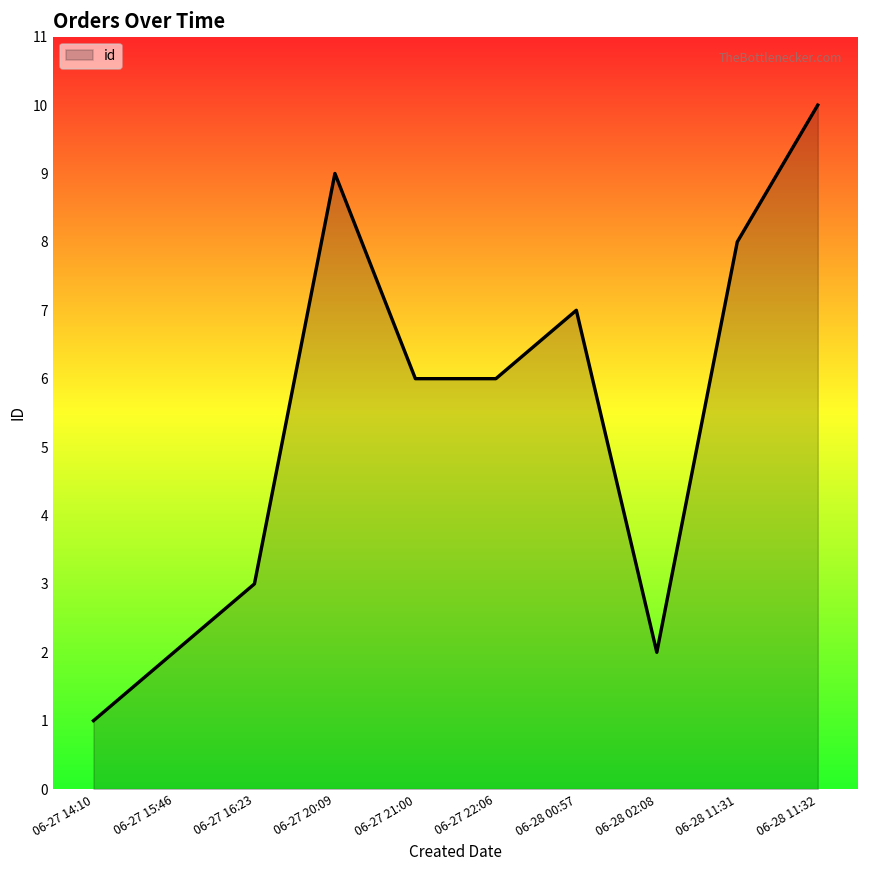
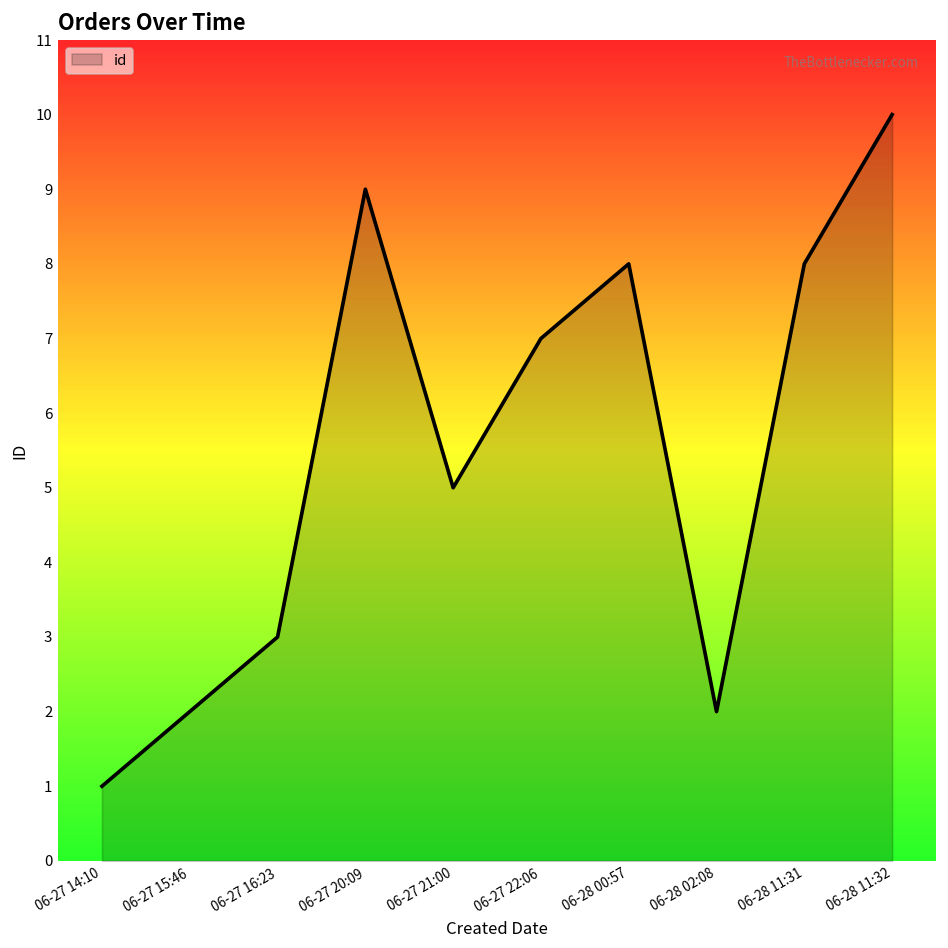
  {
    "06-27 14:10": 1,
    "06-27 15:46": 2,
    "06-27 16:23": 3,
    "06-27 20:09": 9,
-   "06-27 21:00": 6,
-   "06-27 22:06": 6,
-   "06-28 00:57": 7,
+   "06-27 21:00": 5,
+   "06-27 22:06": 7,
+   "06-28 00:57": 8,
    "06-28 02:08": 2,
    "06-28 11:31": 8,
    "06-28 11:32": 10
  }
